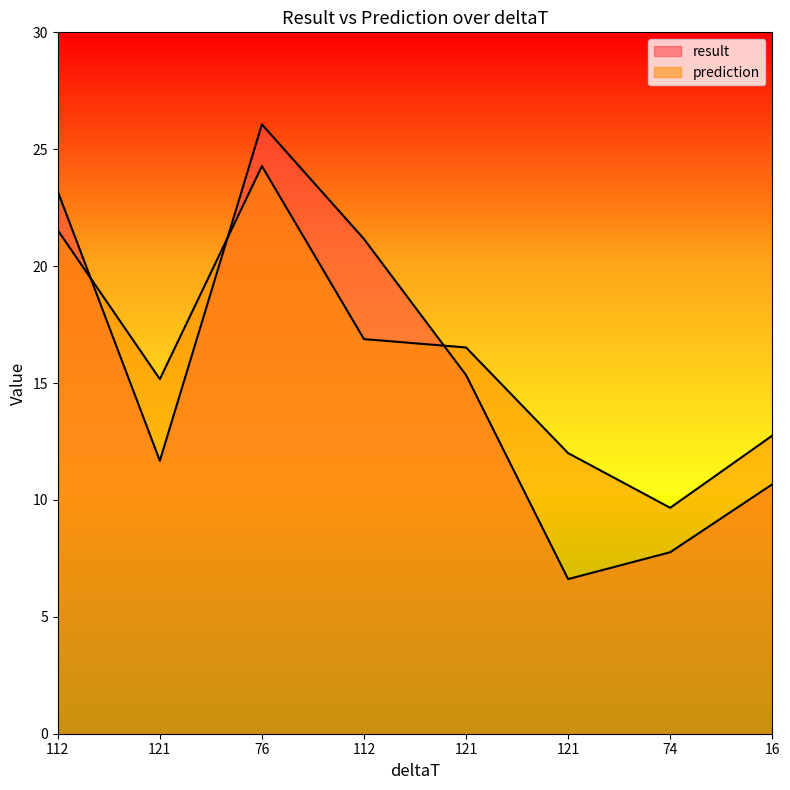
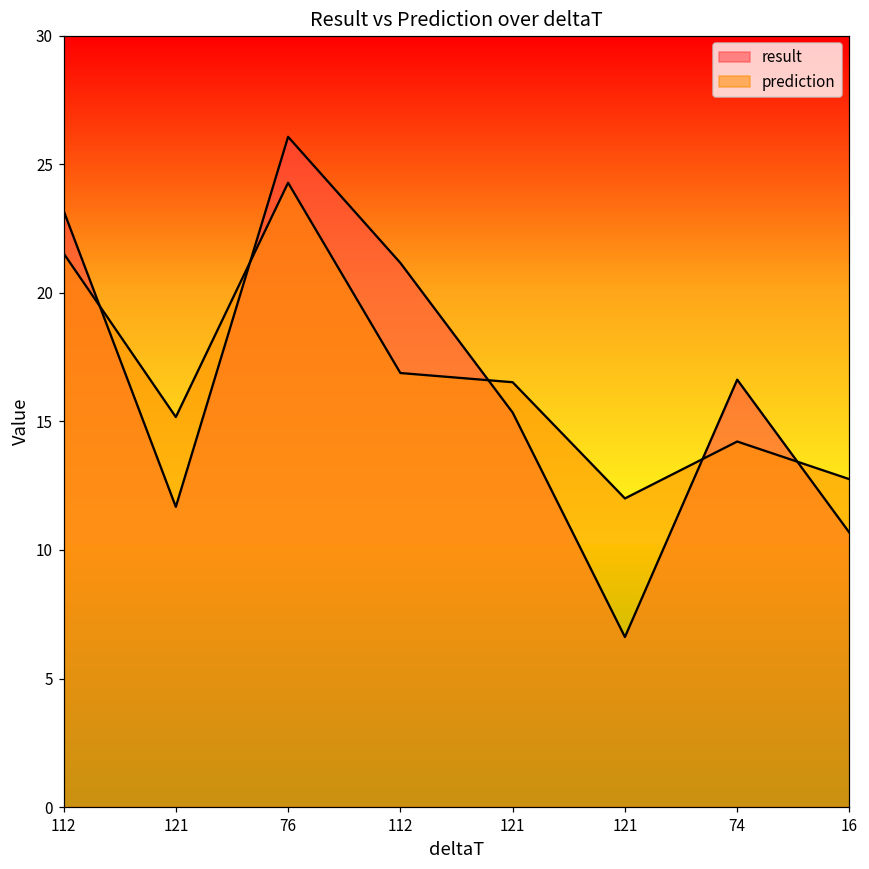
  {
    "result": {
      "76": 26.1,
-     "74": 7.8,
+     "74": 16.6,
      "16": 10.7
    },
    "prediction": {
      "76": 24.3,
-     "74": 9.7,
+     "74": 14.2,
      "16": 12.7
    }
  }
